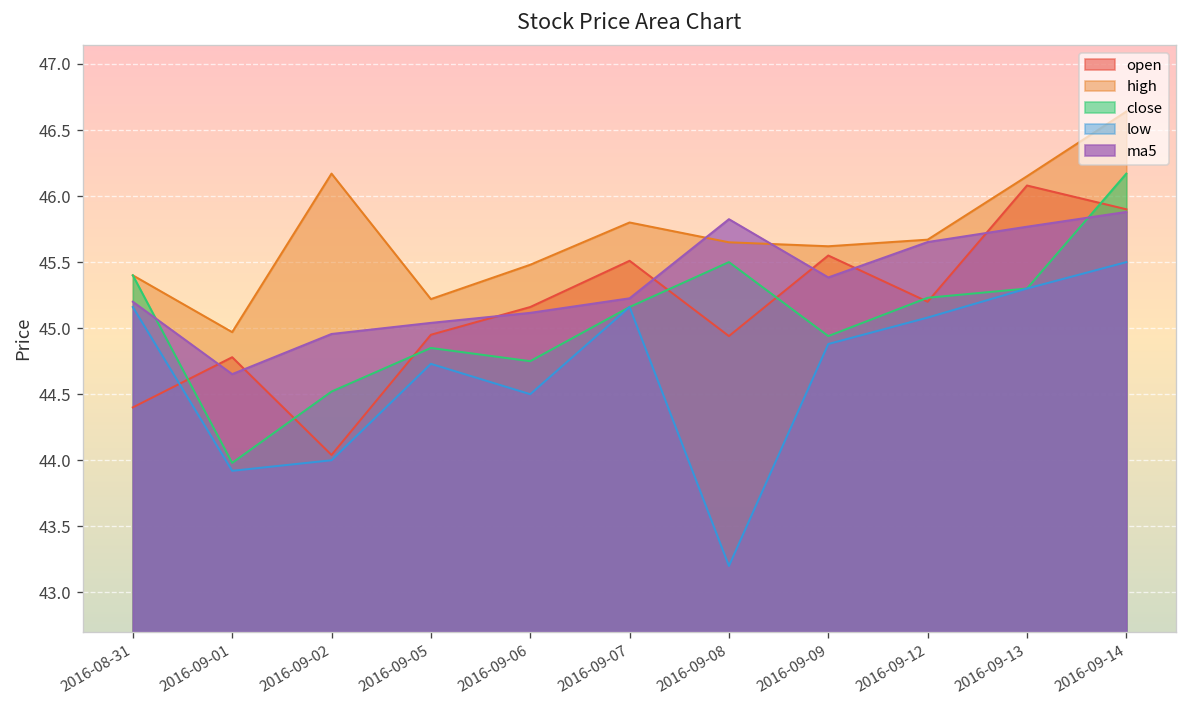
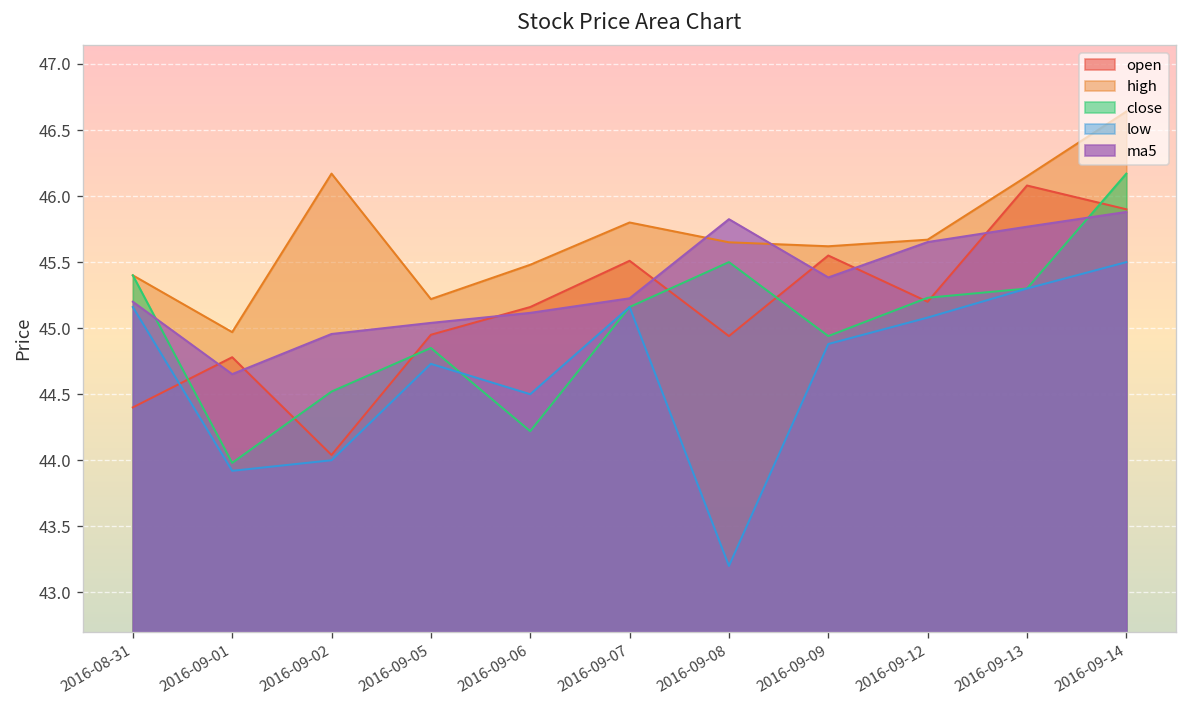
  {
    "close": {
      "2016-09-01": 43.98,
      "2016-09-02": 44.52,
      "2016-09-05": 44.85,
-     "2016-09-06": 44.75,
+     "2016-09-06": 44.22,
      "2016-09-08": 45.50,
      "2016-09-09": 44.94,
      "2016-09-12": 45.23,
      "2016-09-14": 46.17
    },
    "low": {
      "2016-08-31": 45.16,
      "2016-09-01": 43.92,
      "2016-09-02": 44.00,
      "2016-09-05": 44.73,
      "2016-09-06": 44.50,
      "2016-09-08": 43.20,
      "2016-09-09": 44.88,
      "2016-09-12": 45.08,
      "2016-09-14": 45.50
    },
    "ma5": {
      "2016-08-31": 45.20,
      "2016-09-01": 44.65,
      "2016-09-02": 44.96,
      "2016-09-05": 45.04,
      "2016-09-06": 45.12,
      "2016-09-07": 45.23,
      "2016-09-08": 45.83,
      "2016-09-09": 45.38,
      "2016-09-13": 45.77
    }
  }
